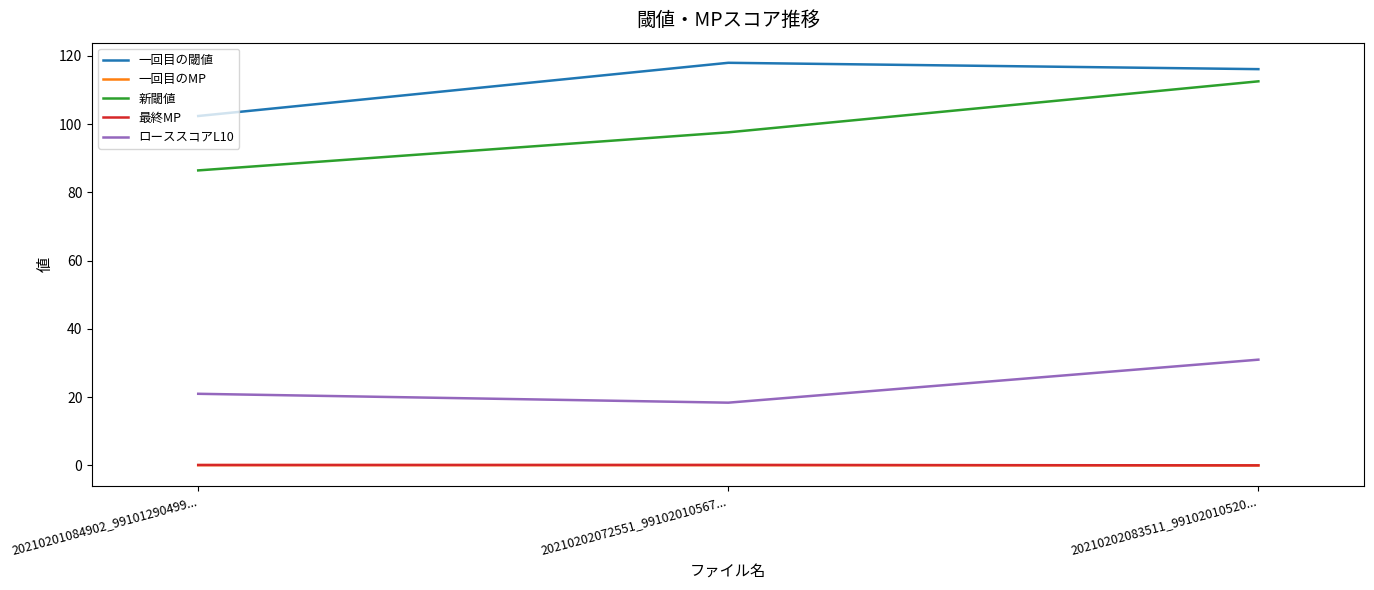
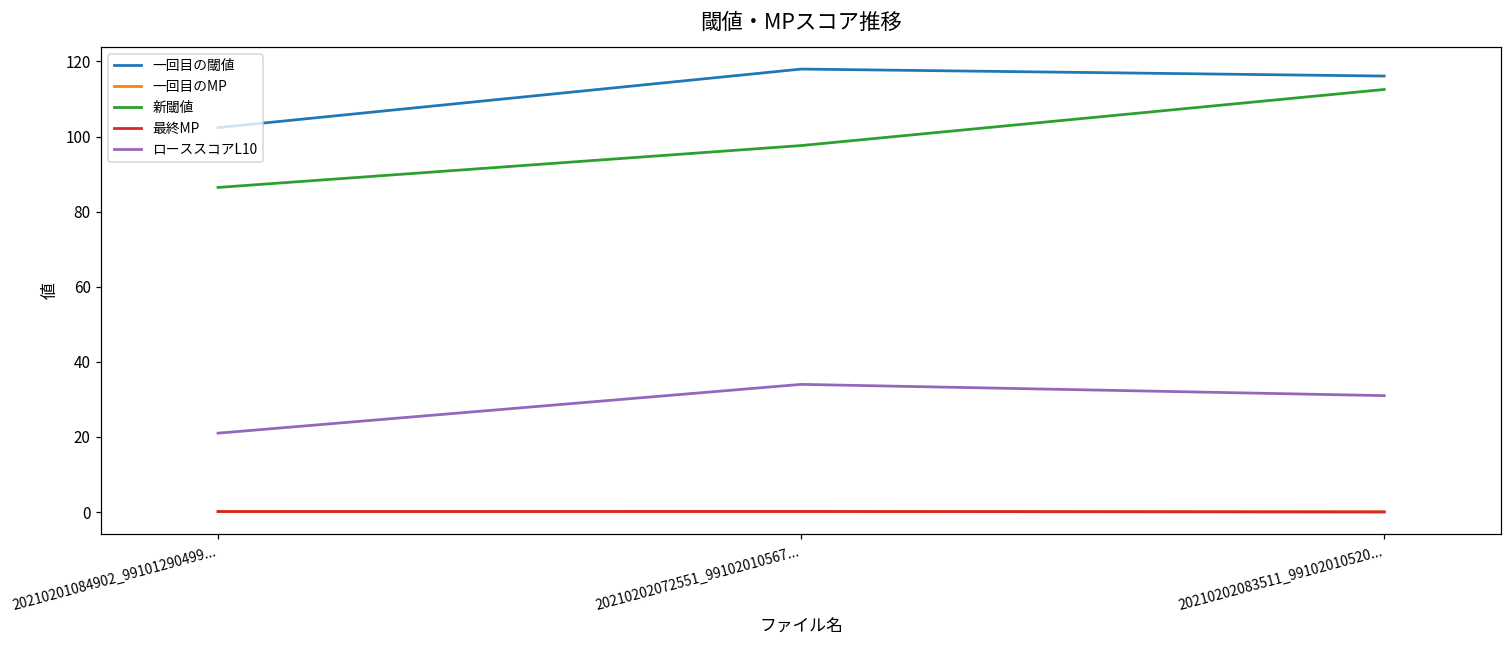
  {
    "一回目の閾値": {
      "20210202072551_99102010567...": 118,
      "20210202083511_99102010520...": 116
    },
    "最終MP": {
      "20210201084902_99101290499...": 0,
      "20210202072551_99102010567...": 0,
      "20210202083511_99102010520...": 0
    },
    "新閾値": {
      "20210201084902_99101290499...": 86,
      "20210202072551_99102010567...": 98,
      "20210202083511_99102010520...": 113
    },
    "ローススコアL10": {
      "20210201084902_99101290499...": 21,
-     "20210202072551_99102010567...": 18,
+     "20210202072551_99102010567...": 34,
      "20210202083511_99102010520...": 31
    }
  }
